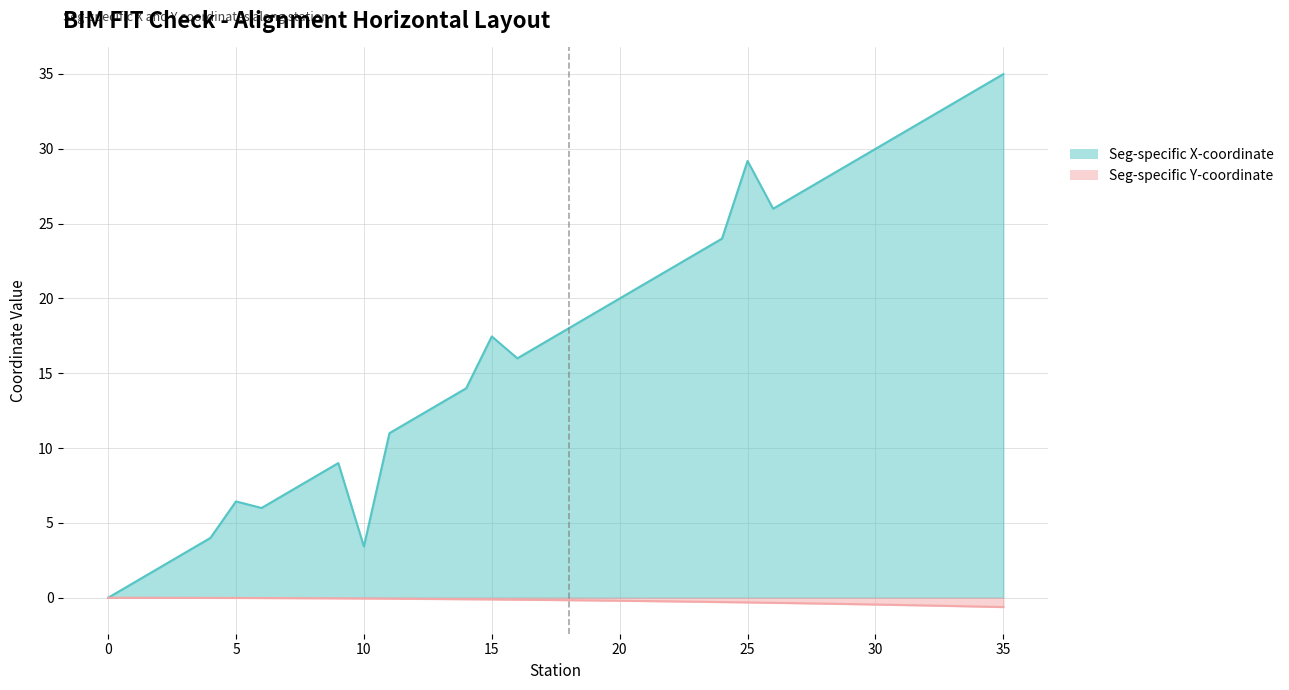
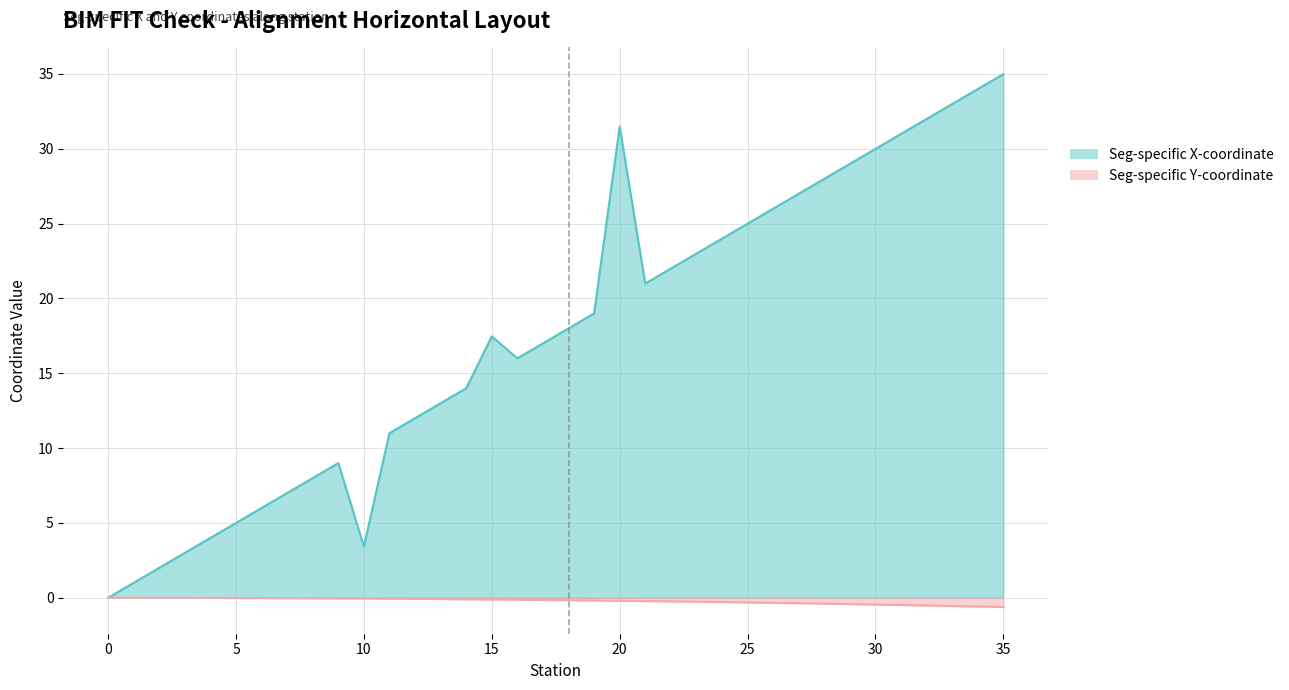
  {
    "Seg-specific X-coordinate": {
-     "5": 6.4,
+     "5": 5.0,
      "10": 3.4,
      "15": 17.5,
-     "20": 20.0,
-     "25": 29.2,
+     "20": 31.5,
+     "25": 25.0,
      "30": 30.0,
      "35": 35.0
    }
  }
